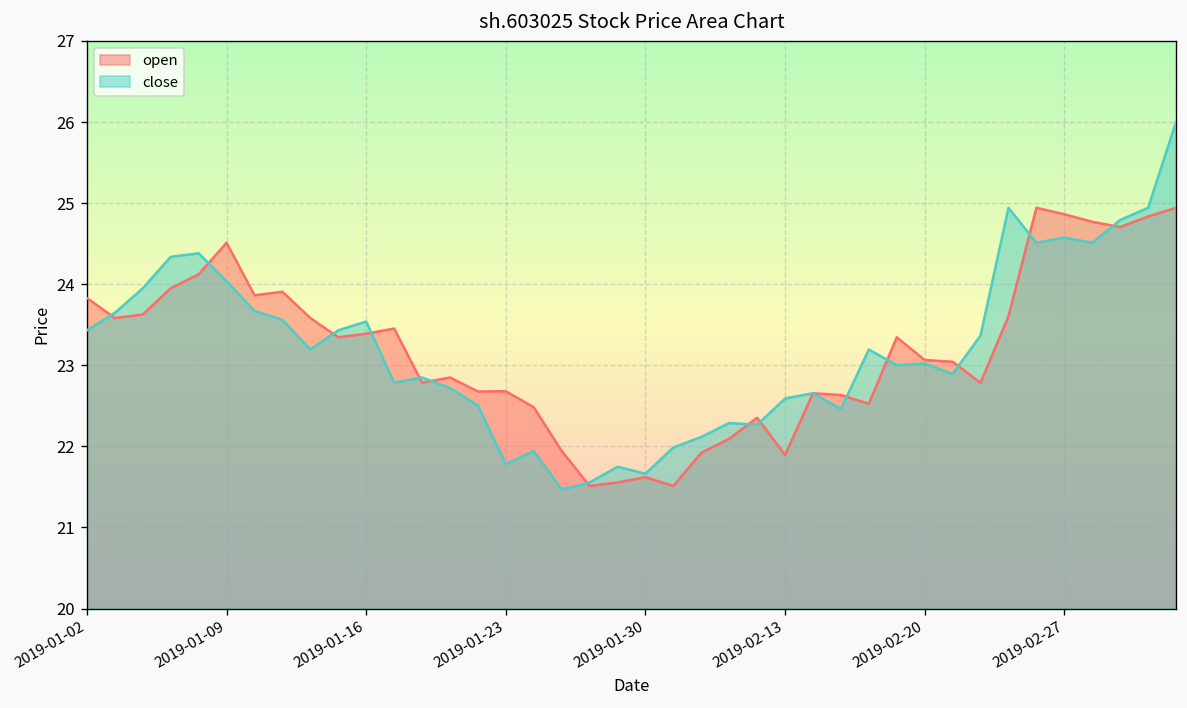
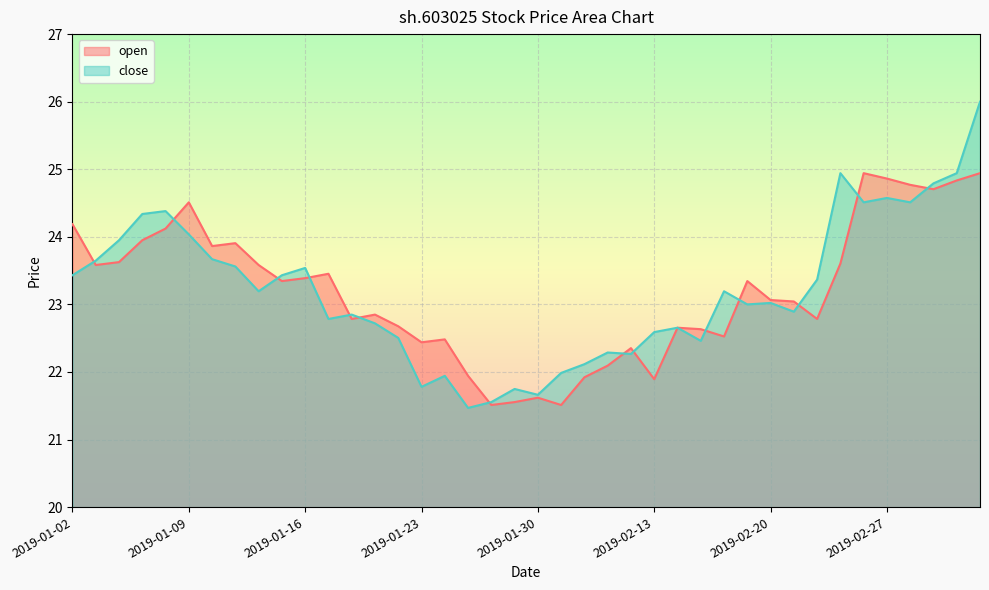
  {
    "open": {
-     "2019-01-02": 23.8,
+     "2019-01-02": 24.2,
      "2019-01-09": 24.5,
      "2019-01-16": 23.4,
-     "2019-01-23": 22.7,
+     "2019-01-23": 22.4,
      "2019-01-30": 21.6,
      "2019-02-13": 21.9,
      "2019-02-20": 23.1,
      "2019-02-27": 24.9
    },
    "close": {
      "2019-01-02": 23.4,
      "2019-01-09": 24.0,
      "2019-01-16": 23.5,
      "2019-01-23": 21.8,
      "2019-01-30": 21.7,
      "2019-02-13": 22.6,
      "2019-02-20": 23.0,
      "2019-02-27": 24.6
    }
  }
